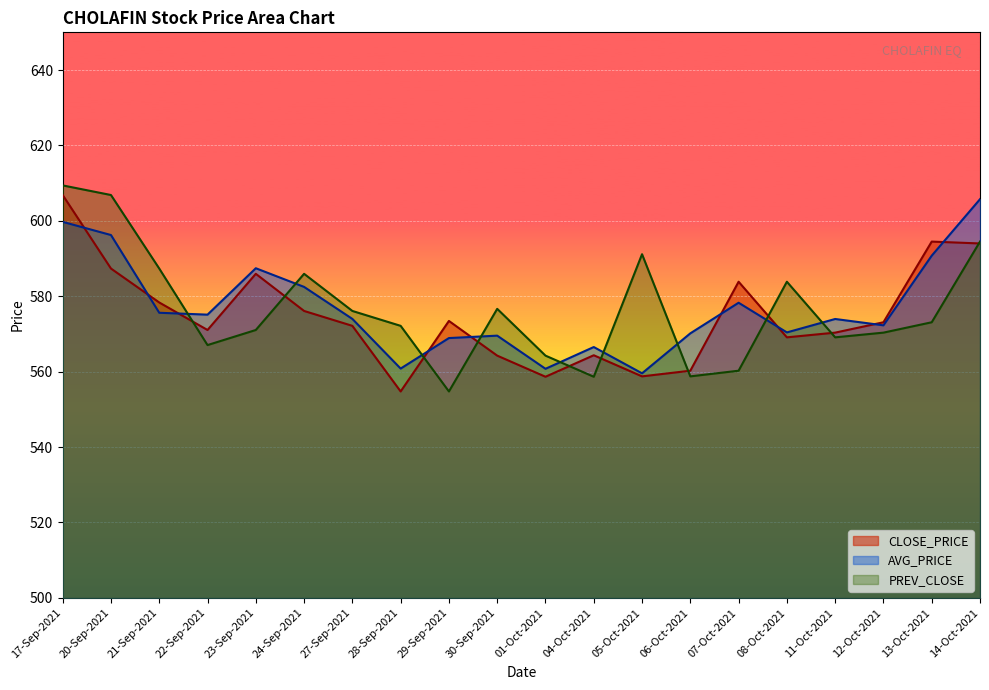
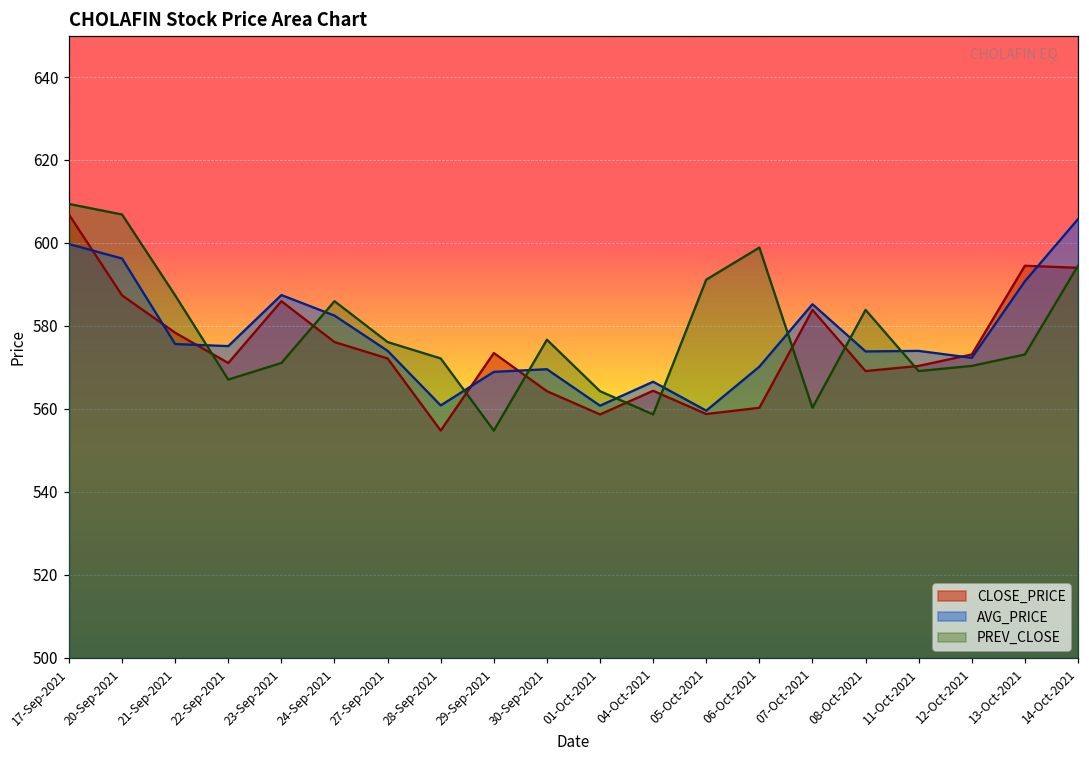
  {
    "CLOSE_PRICE": {
      "17-Sep-2021": 607,
      "20-Sep-2021": 587,
      "21-Sep-2021": 578,
      "22-Sep-2021": 571,
      "23-Sep-2021": 586,
      "24-Sep-2021": 576,
      "27-Sep-2021": 572,
      "28-Sep-2021": 555,
      "29-Sep-2021": 573,
      "30-Sep-2021": 564,
      "01-Oct-2021": 559,
      "04-Oct-2021": 564,
      "05-Oct-2021": 559,
      "06-Oct-2021": 560,
      "07-Oct-2021": 584,
      "08-Oct-2021": 569,
      "11-Oct-2021": 570,
      "12-Oct-2021": 573,
      "13-Oct-2021": 595
    },
    "AVG_PRICE": {
      "17-Sep-2021": 600,
      "20-Sep-2021": 596,
      "21-Sep-2021": 576,
      "22-Sep-2021": 575,
      "23-Sep-2021": 587,
      "24-Sep-2021": 582,
      "27-Sep-2021": 574,
      "28-Sep-2021": 561,
      "29-Sep-2021": 569,
      "30-Sep-2021": 570,
      "01-Oct-2021": 561,
      "04-Oct-2021": 567,
      "05-Oct-2021": 560,
      "06-Oct-2021": 570,
-     "07-Oct-2021": 578,
-     "08-Oct-2021": 570,
+     "07-Oct-2021": 585,
+     "08-Oct-2021": 574,
      "11-Oct-2021": 574,
      "12-Oct-2021": 572,
      "13-Oct-2021": 591,
      "14-Oct-2021": 606
    },
    "PREV_CLOSE": {
      "17-Sep-2021": 609,
      "20-Sep-2021": 607,
      "21-Sep-2021": 587,
      "22-Sep-2021": 567,
      "23-Sep-2021": 571,
      "24-Sep-2021": 586,
      "27-Sep-2021": 576,
      "28-Sep-2021": 572,
      "29-Sep-2021": 555,
      "30-Sep-2021": 577,
      "01-Oct-2021": 564,
      "04-Oct-2021": 559,
      "05-Oct-2021": 591,
-     "06-Oct-2021": 559,
+     "06-Oct-2021": 599,
      "07-Oct-2021": 560,
      "08-Oct-2021": 584,
      "11-Oct-2021": 569,
      "12-Oct-2021": 570,
      "13-Oct-2021": 573
    }
  }
